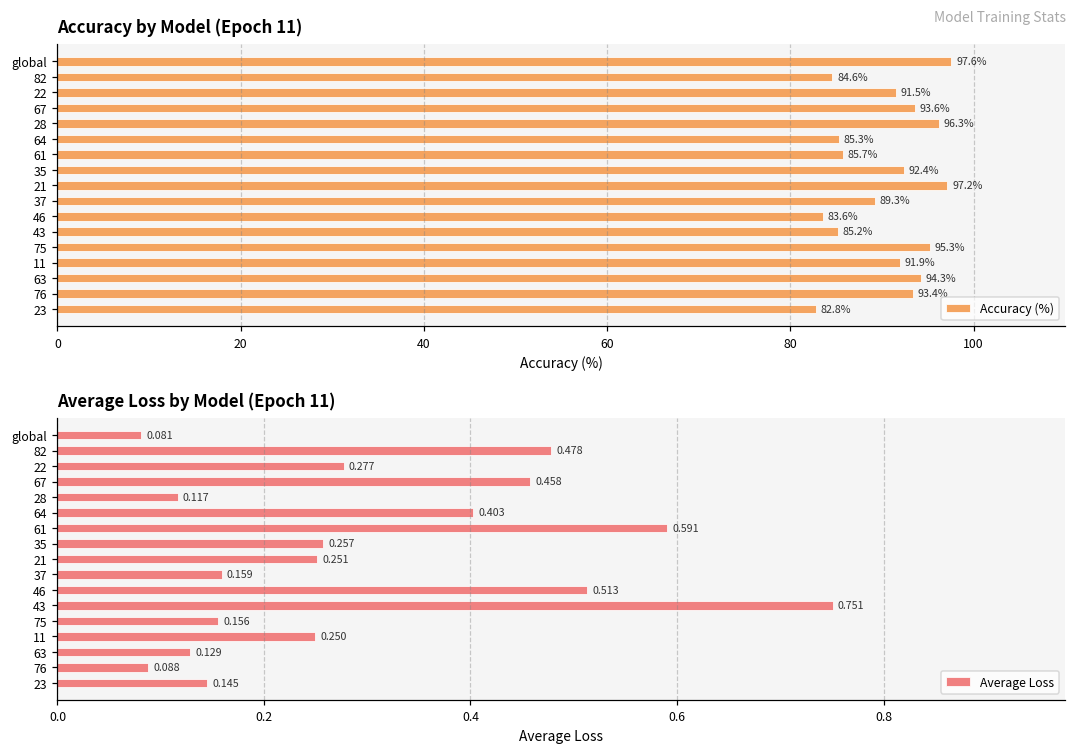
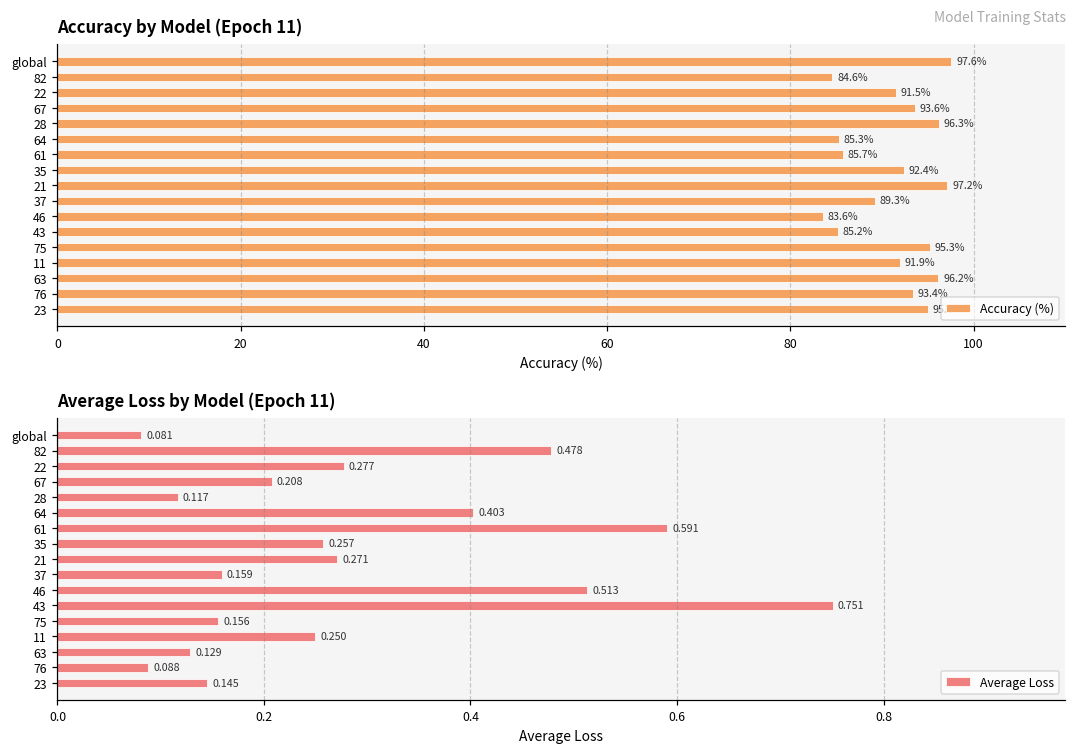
  {
    "Accuracy by Model (Epoch 11)": {
      "global": "97.6%",
      "82": "84.6%",
      "22": "91.5%",
      "67": "93.6%",
      "28": "96.3%",
      "64": "85.3%",
      "61": "85.7%",
      "35": "92.4%",
      "21": "97.2%",
      "37": "89.3%",
      "46": "83.6%",
      "43": "85.2%",
      "75": "95.3%",
      "11": "91.9%",
-     "63": "94.3%",
-     "23": "83"
+     "63": "96.2%",
+     "23": "95"
    },
    "Average Loss by Model (Epoch 11)": {
      "global": "0.081",
      "82": "0.478",
      "22": "0.277",
-     "67": "0.458",
+     "67": "0.208",
      "28": "0.117",
      "64": "0.403",
      "61": "0.591",
      "35": "0.257",
-     "21": "0.251",
+     "21": "0.271",
      "37": "0.159",
      "46": "0.513",
      "43": "0.751",
      "75": "0.156",
      "11": "0.250",
      "63": "0.129",
      "76": "0.088",
      "23": "0.145"
    }
  }
